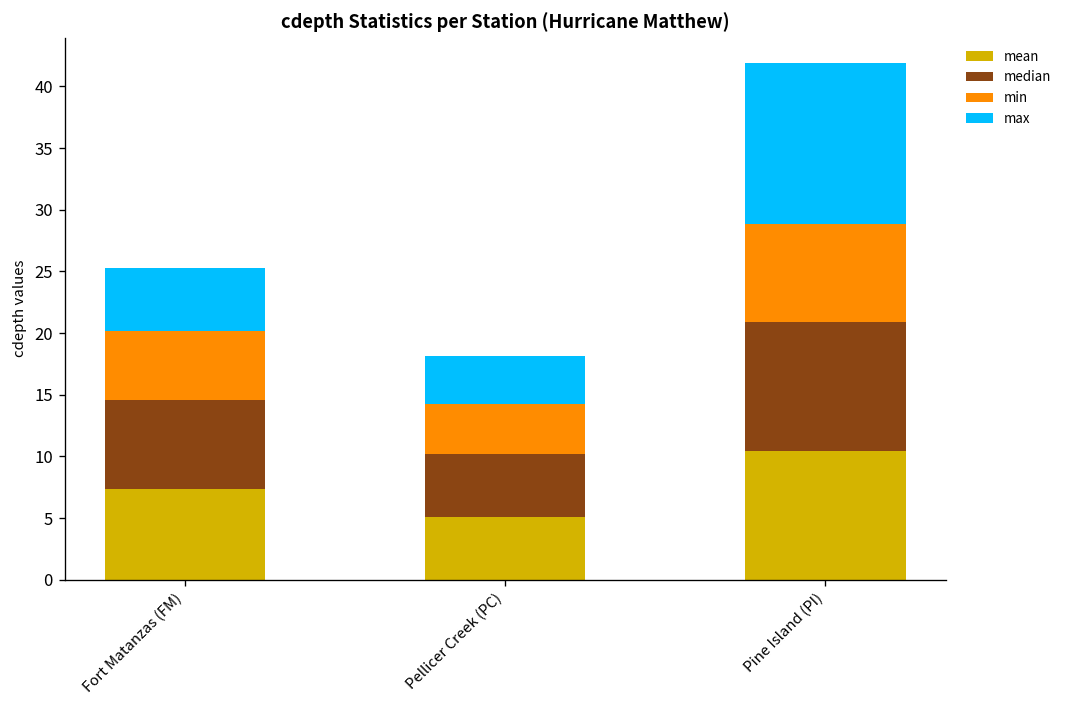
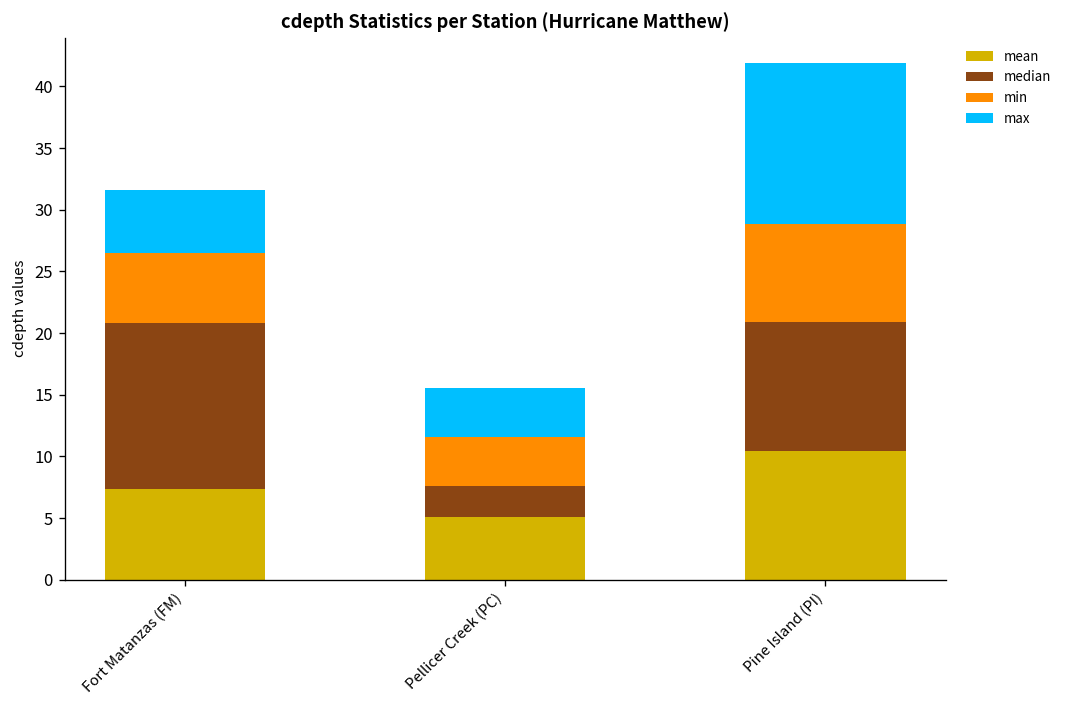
  {
    "median": {
-     "Fort Matanzas (FM)": 7.2,
-     "Pellicer Creek (PC)": 5.1,
+     "Fort Matanzas (FM)": 13.5,
+     "Pellicer Creek (PC)": 2.5,
      "Pine Island (PI)": 10.4
    },
    "max": {
      "Fort Matanzas (FM)": 5.1,
      "Pellicer Creek (PC)": 3.9,
      "Pine Island (PI)": 13.0
    }
  }
